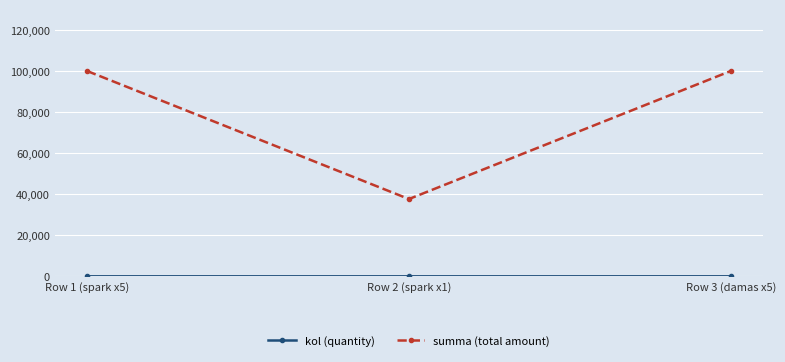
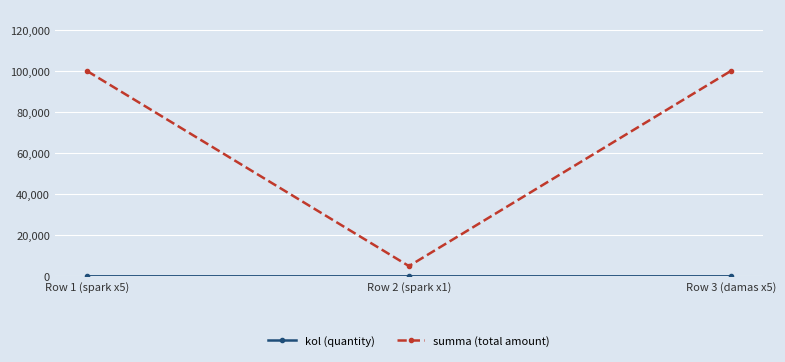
  {
    "kol (quantity)": {
      "Row 1 (spark x5)": "0",
      "Row 2 (spark x1)": "0",
      "Row 3 (damas x5)": "0"
    },
    "summa (total amount)": {
      "Row 1 (spark x5)": "100,000",
-     "Row 2 (spark x1)": "38,000",
+     "Row 2 (spark x1)": "5,000",
      "Row 3 (damas x5)": "100,000"
    }
  }
